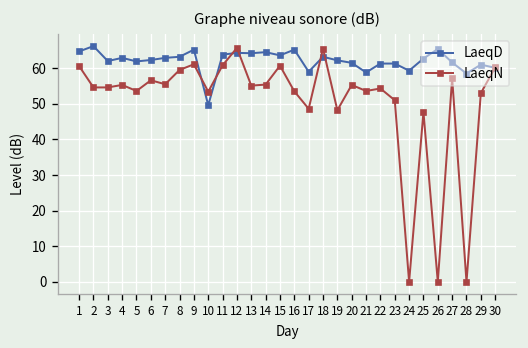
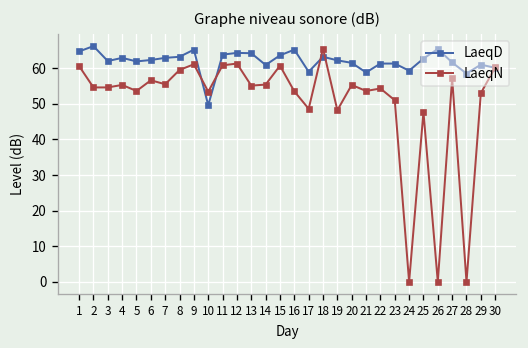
  {
    "LaeqD": {
      "1": 65,
      "2": 66,
      "3": 62,
      "4": 63,
      "5": 62,
      "6": 62,
      "7": 63,
      "8": 63,
      "9": 65,
      "10": 50,
      "11": 64,
      "12": 64,
      "13": 64,
-     "14": 65,
+     "14": 61,
      "15": 64,
      "16": 65,
      "17": 59,
      "18": 63,
      "19": 62,
      "20": 62,
      "21": 59,
      "22": 61,
      "23": 61,
      "24": 59
    },
    "LaeqN": {
      "1": 61,
      "2": 55,
      "3": 55,
      "4": 55,
      "5": 54,
      "6": 57,
      "7": 56,
      "8": 60,
      "9": 61,
      "10": 53,
      "11": 61,
-     "12": 66,
+     "12": 61,
      "13": 55,
      "14": 55,
      "15": 61,
      "16": 54,
      "17": 49,
      "18": 66,
      "19": 48,
      "20": 55,
      "21": 54,
      "22": 54,
      "23": 51,
      "24": 0,
      "25": 48,
      "26": 0,
      "28": 0,
      "29": 53
    }
  }
